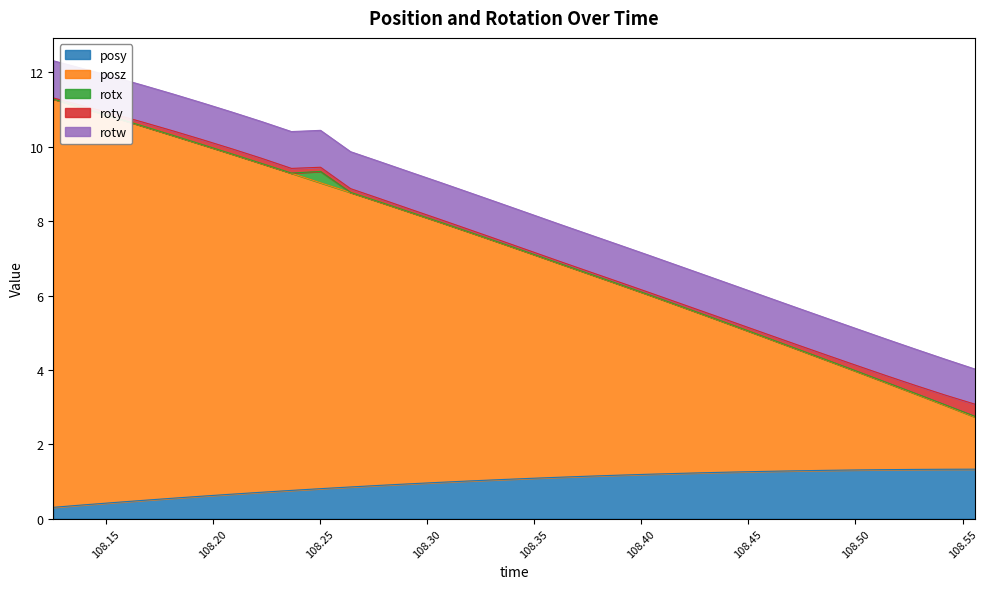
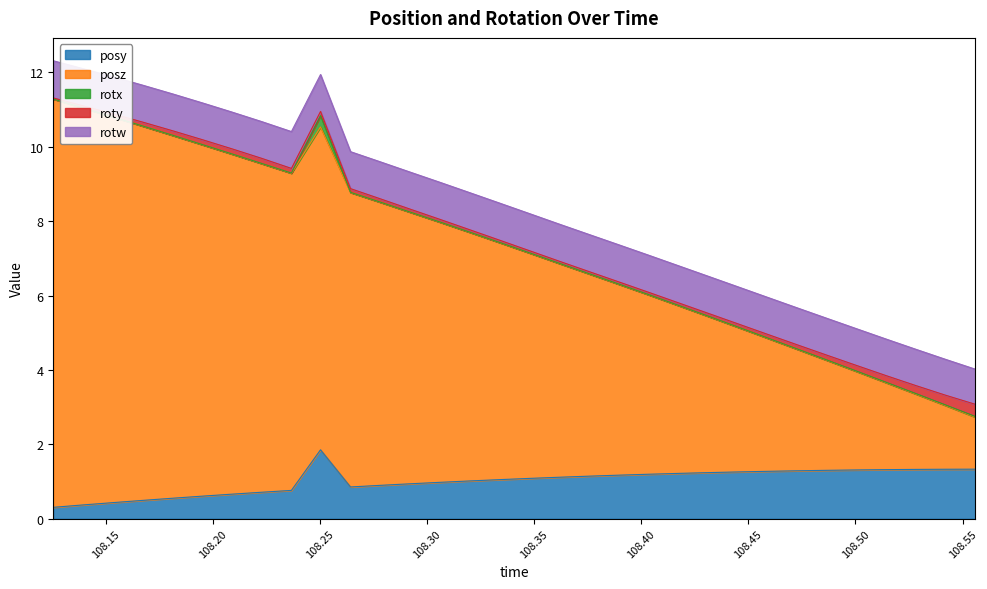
  {
    "posy": {
-     "108.25": 0.8
+     "108.25": 1.9
    },
    "posz": {
-     "108.25": 8.2
+     "108.25": 8.7
    },
    "rotx": {
      "108.25": 0.3
    },
    "roty": {
      "108.25": 0.1
    },
    "rotw": {
      "108.25": 1.0
    }
  }
